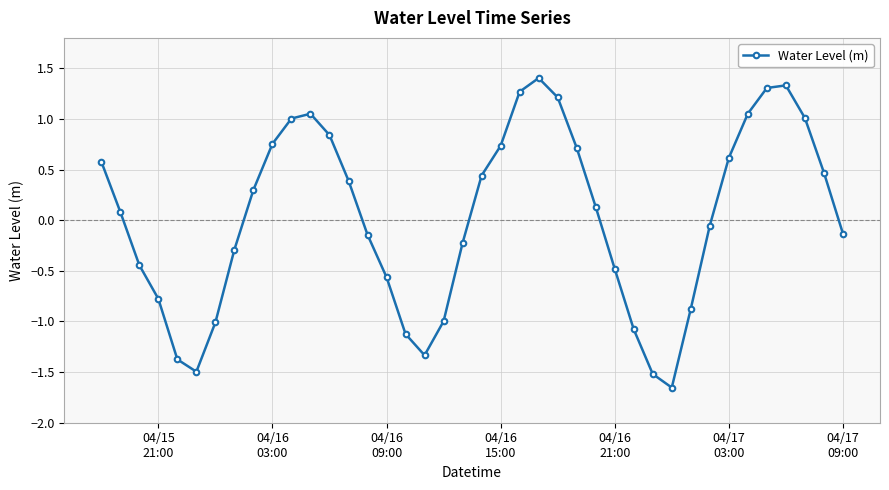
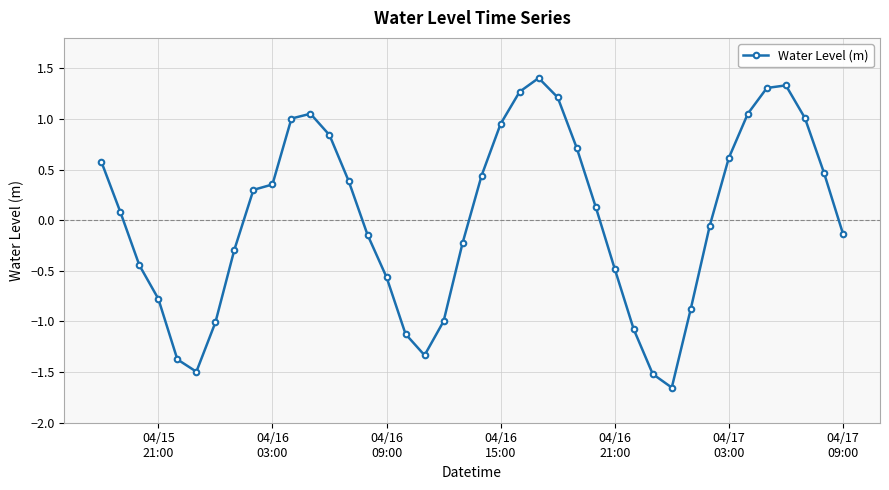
  {
    "04/15 21:00": -0.78,
-   "04/16 03:00": 0.75,
+   "04/16 03:00": 0.35,
    "04/16 09:00": -0.56,
-   "04/16 15:00": 0.73,
+   "04/16 15:00": 0.95,
    "04/16 21:00": -0.48,
    "04/17 03:00": 0.61,
    "04/17 09:00": -0.13
  }
